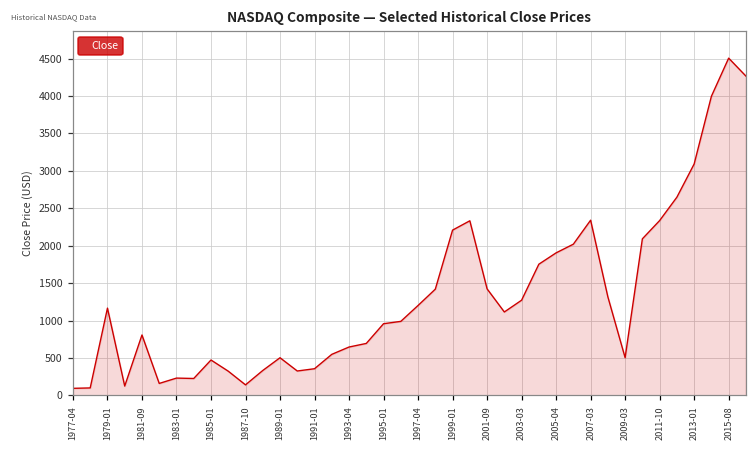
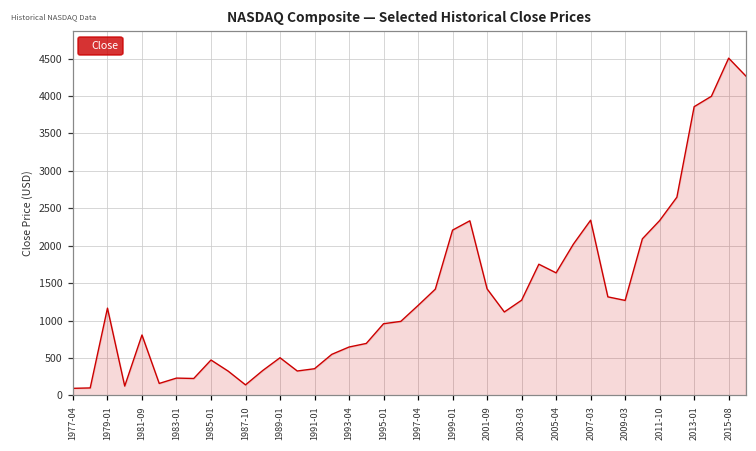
  {
    "1977-04": 100,
    "1979-01": 1200,
    "1981-09": 800,
    "1983-01": 200,
    "1985-01": 500,
    "1987-10": 100,
    "1989-01": 500,
    "1991-01": 400,
    "1993-04": 600,
    "1995-01": 1000,
    "1997-04": 1200,
    "1999-01": 2200,
    "2001-09": 1400,
    "2003-03": 1300,
-   "2005-04": 1900,
+   "2005-04": 1600,
    "2007-03": 2300,
-   "2009-03": 500,
+   "2009-03": 1300,
    "2011-10": 2300,
-   "2013-01": 3100,
+   "2013-01": 3900,
    "2015-08": 4500
  }
